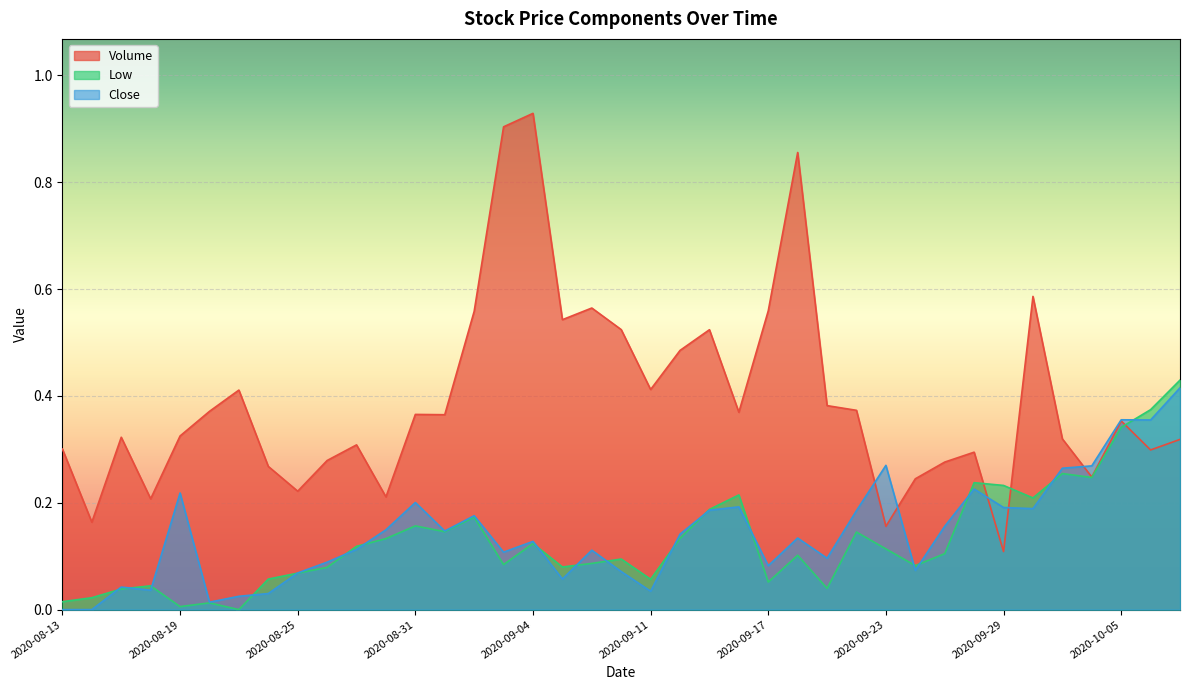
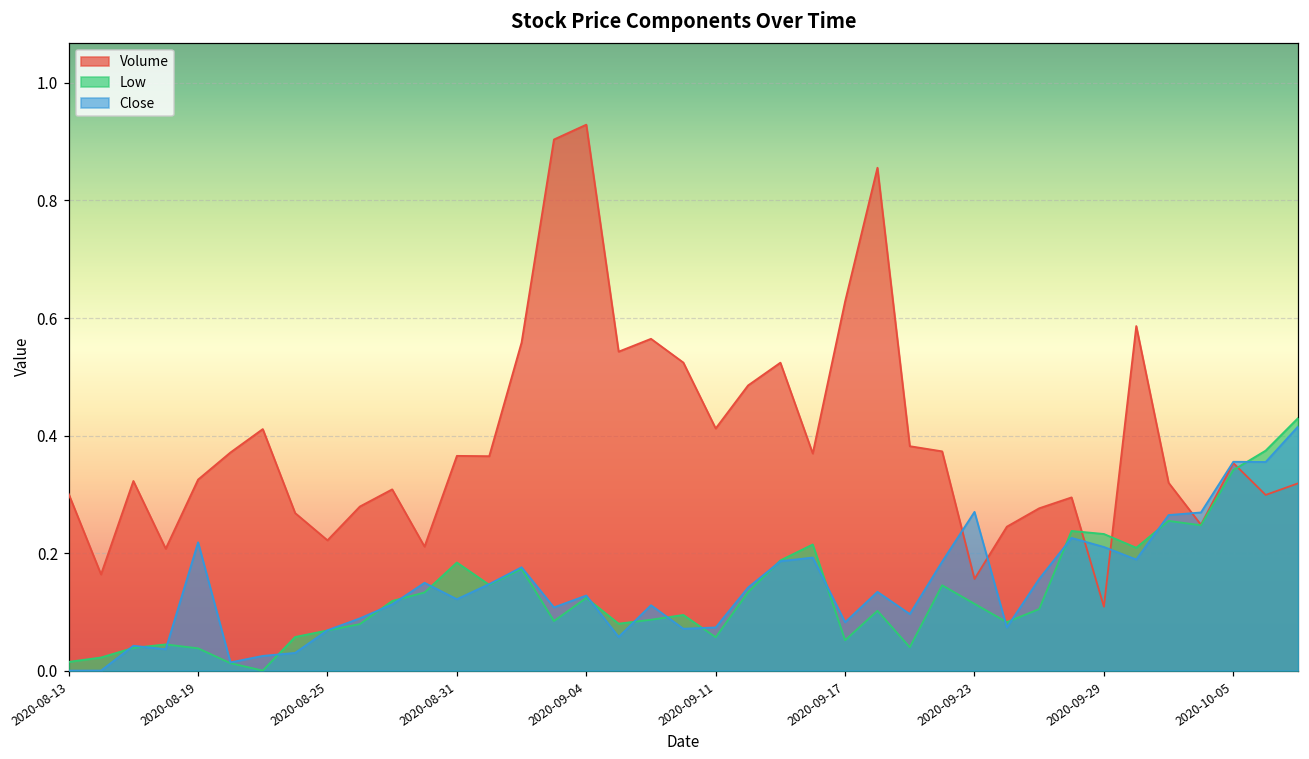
  {
    "Volume": {
      "2020-08-13": 0.30,
      "2020-08-19": 0.33,
      "2020-08-25": 0.22,
      "2020-08-31": 0.37,
      "2020-09-04": 0.93,
      "2020-09-11": 0.41,
-     "2020-09-17": 0.56,
+     "2020-09-17": 0.63,
      "2020-09-23": 0.16,
      "2020-09-29": 0.11
    },
    "Low": {
      "2020-08-13": 0.01,
-     "2020-08-19": 0.01,
-     "2020-08-31": 0.16,
+     "2020-08-19": 0.04,
+     "2020-08-31": 0.18,
      "2020-09-11": 0.06,
      "2020-09-17": 0.05,
      "2020-09-23": 0.11,
      "2020-09-29": 0.23,
      "2020-10-05": 0.34
    },
    "Close": {
      "2020-08-13": 0.00,
      "2020-08-19": 0.22,
-     "2020-08-31": 0.20,
-     "2020-09-11": 0.03,
+     "2020-08-31": 0.12,
+     "2020-09-11": 0.07,
      "2020-09-17": 0.08,
      "2020-09-23": 0.27,
-     "2020-09-29": 0.19
+     "2020-09-29": 0.21
    }
  }
